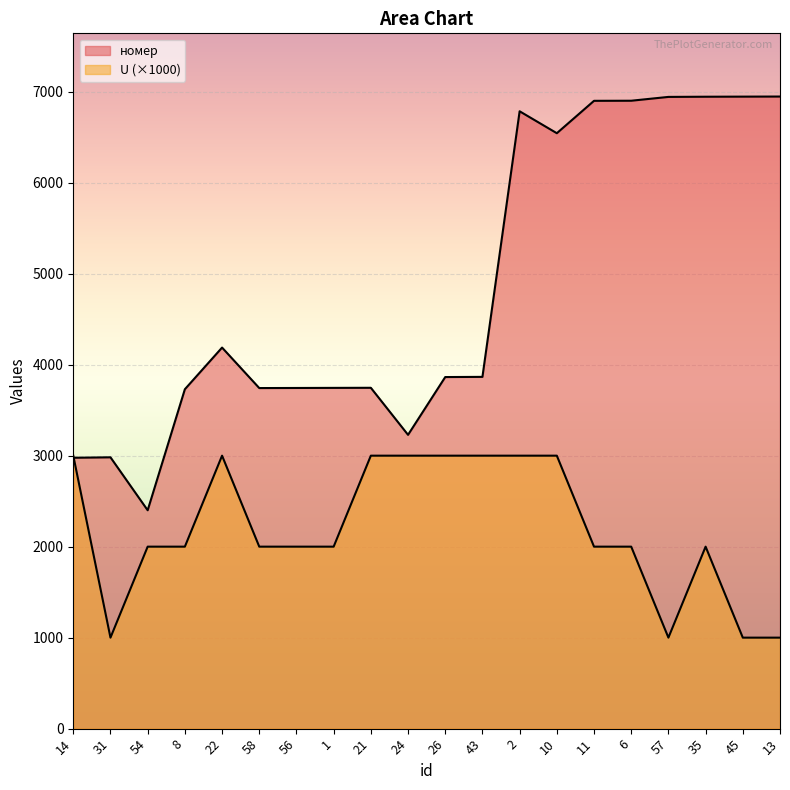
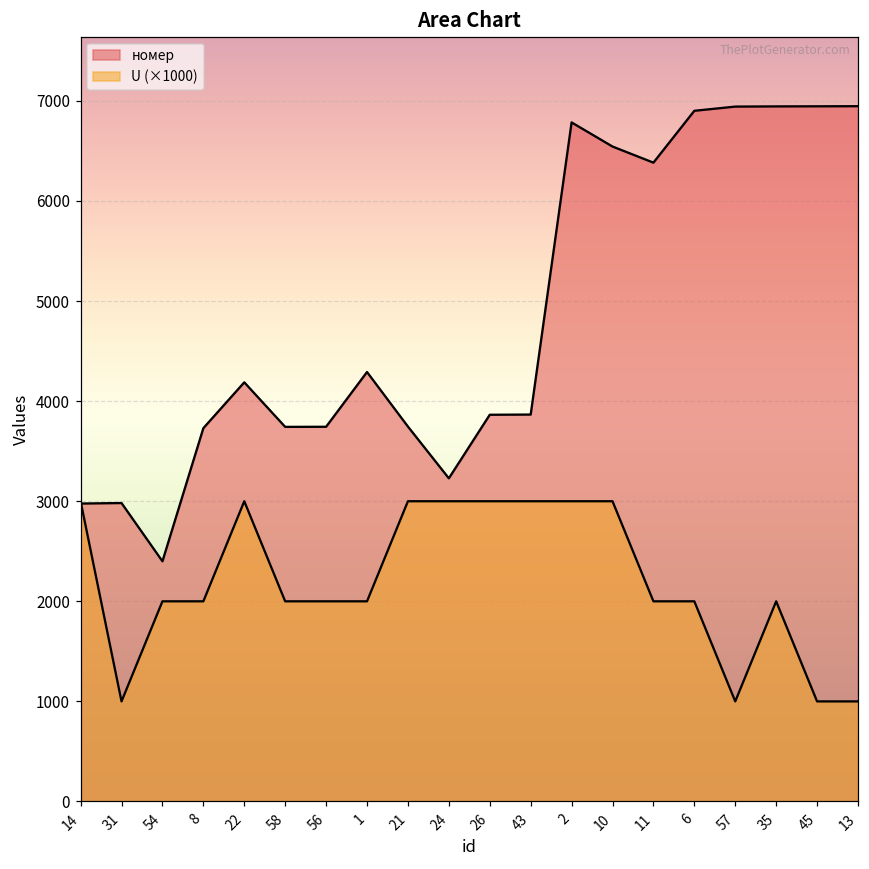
  {
    "номер": {
      "31": 3000,
      "54": 2400,
      "8": 3700,
      "22": 4200,
      "58": 3700,
      "56": 3700,
-     "1": 3700,
+     "1": 4300,
      "21": 3700,
      "24": 3200,
      "26": 3900,
      "43": 3900,
      "2": 6800,
      "10": 6500,
-     "11": 6900,
+     "11": 6400,
      "6": 6900,
      "57": 6900,
      "35": 6900,
      "45": 6900,
      "13": 6900
    },
    "U (×1000)": {
      "31": 1000,
      "54": 2000,
      "8": 2000,
      "22": 3000,
      "58": 2000,
      "56": 2000,
      "1": 2000,
      "21": 3000,
      "24": 3000,
      "26": 3000,
      "43": 3000,
      "2": 3000,
      "10": 3000,
      "11": 2000,
      "6": 2000,
      "57": 1000,
      "35": 2000,
      "45": 1000,
      "13": 1000
    }
  }
